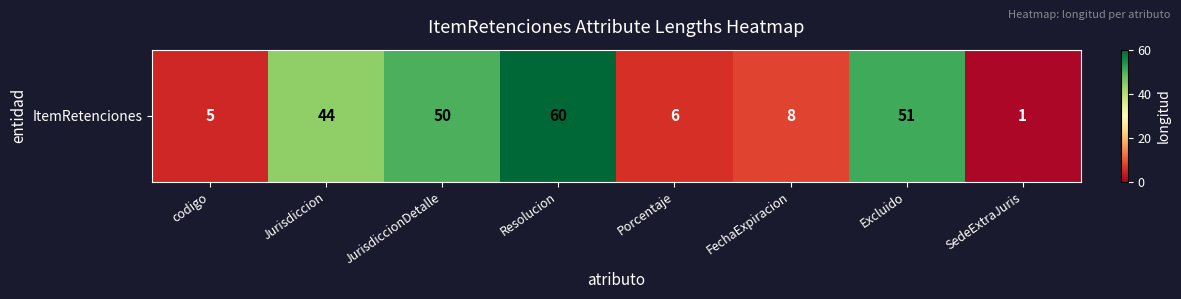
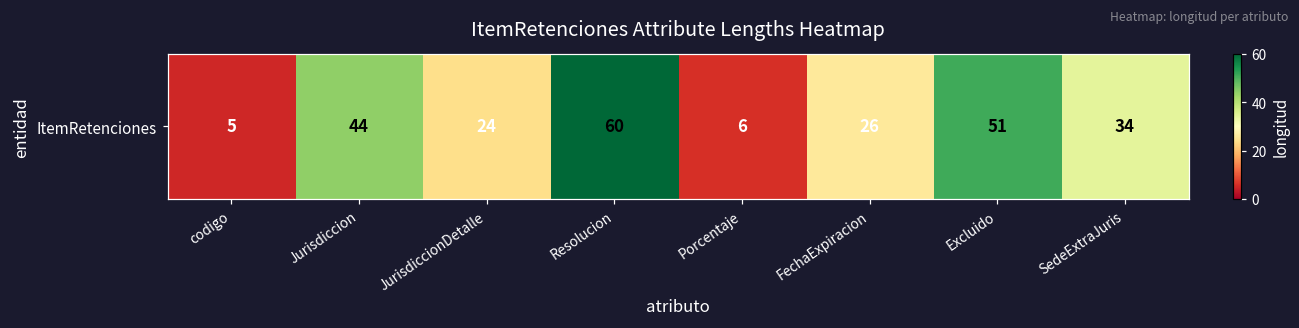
  {
    "ItemRetenciones": {
      "codigo": 5,
      "Jurisdiccion": 44,
-     "JurisdiccionDetalle": 50,
+     "JurisdiccionDetalle": 24,
      "Resolucion": 60,
      "Porcentaje": 6,
-     "FechaExpiracion": 8,
+     "FechaExpiracion": 26,
      "Excluido": 51,
-     "SedeExtraJuris": 1
+     "SedeExtraJuris": 34
    }
  }
